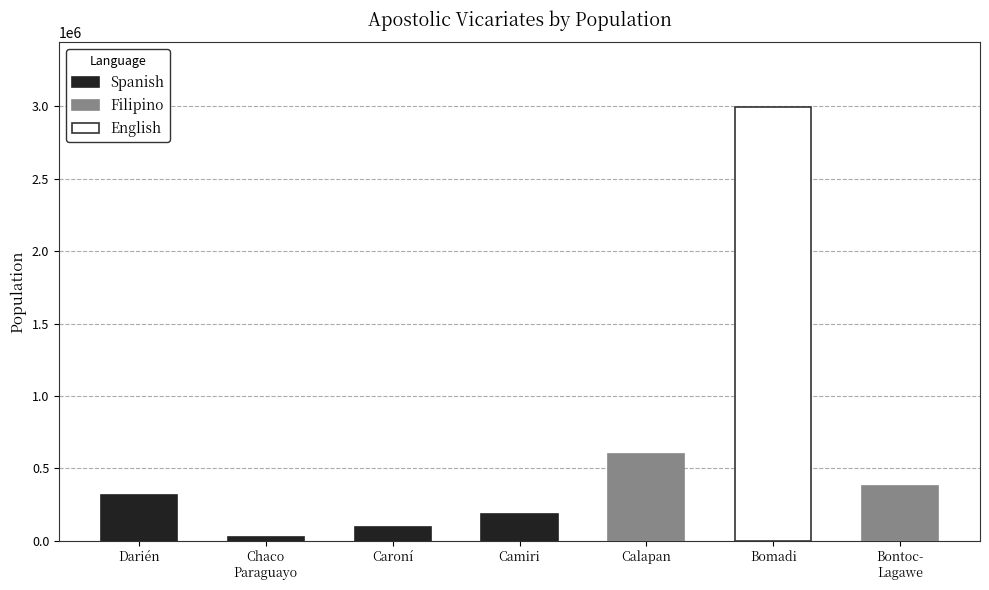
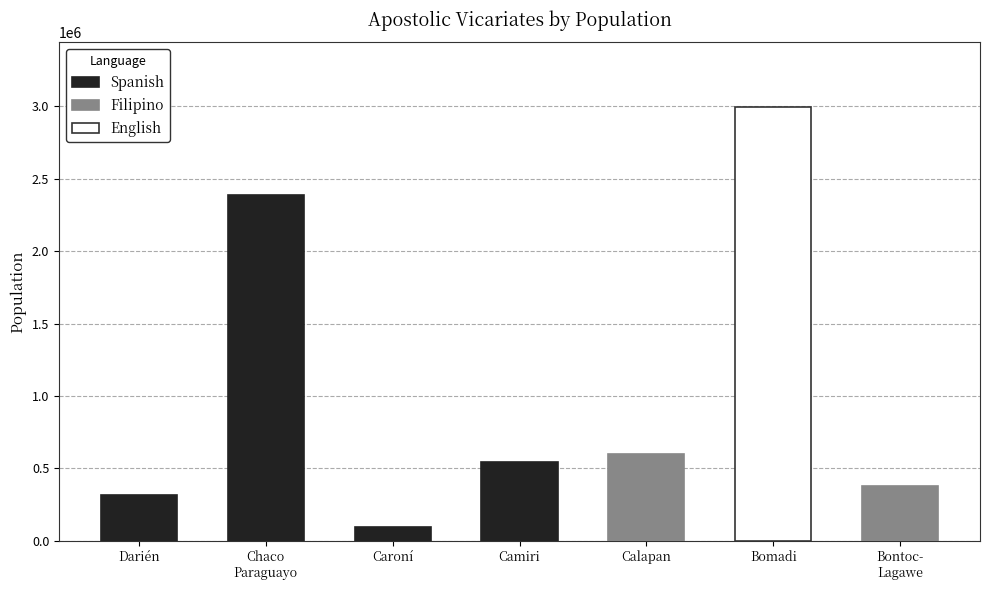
  {
    "Darién": 310000,
-   "Chaco Paraguayo": 30000,
+   "Chaco Paraguayo": 2390000,
    "Caroní": 90000,
-   "Camiri": 180000,
+   "Camiri": 540000,
    "Calapan": 600000,
    "Bomadi": 2990000,
    "Bontoc- Lagawe": 370000
  }
